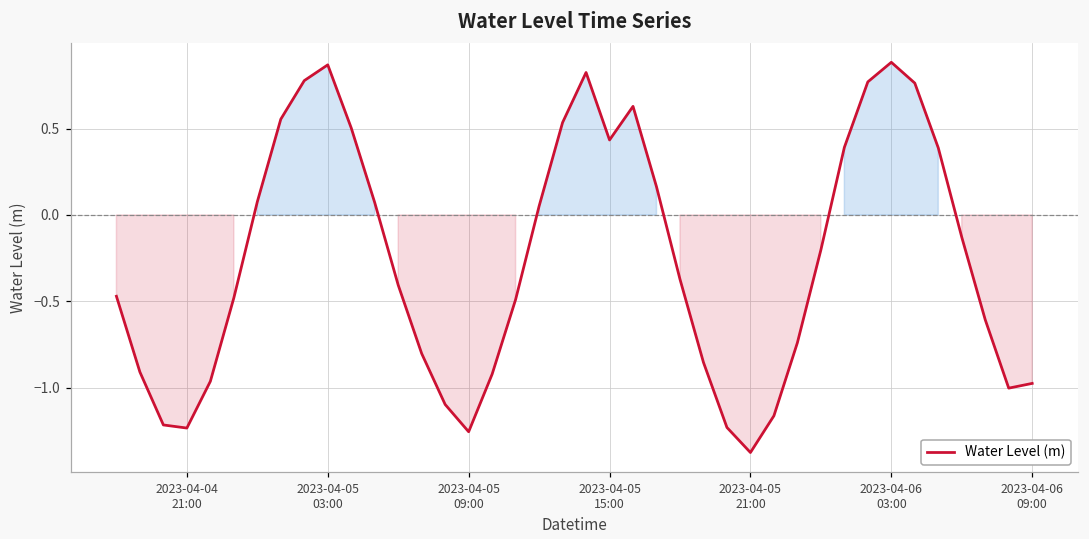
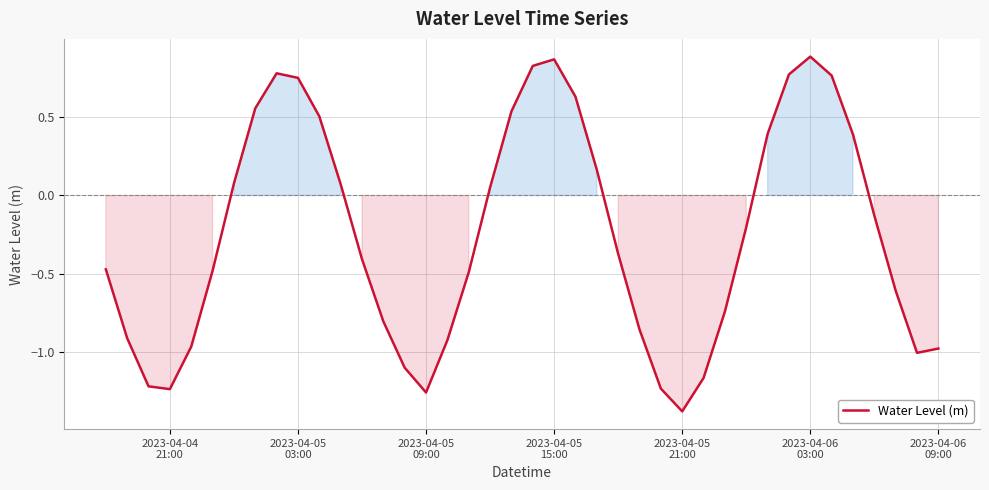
  {
    "2023-04-04 21:00": -1.23,
-   "2023-04-05 03:00": 0.87,
+   "2023-04-05 03:00": 0.75,
    "2023-04-05 09:00": -1.26,
-   "2023-04-05 15:00": 0.43,
+   "2023-04-05 15:00": 0.87,
    "2023-04-05 21:00": -1.38,
    "2023-04-06 03:00": 0.88,
    "2023-04-06 09:00": -0.98
  }
